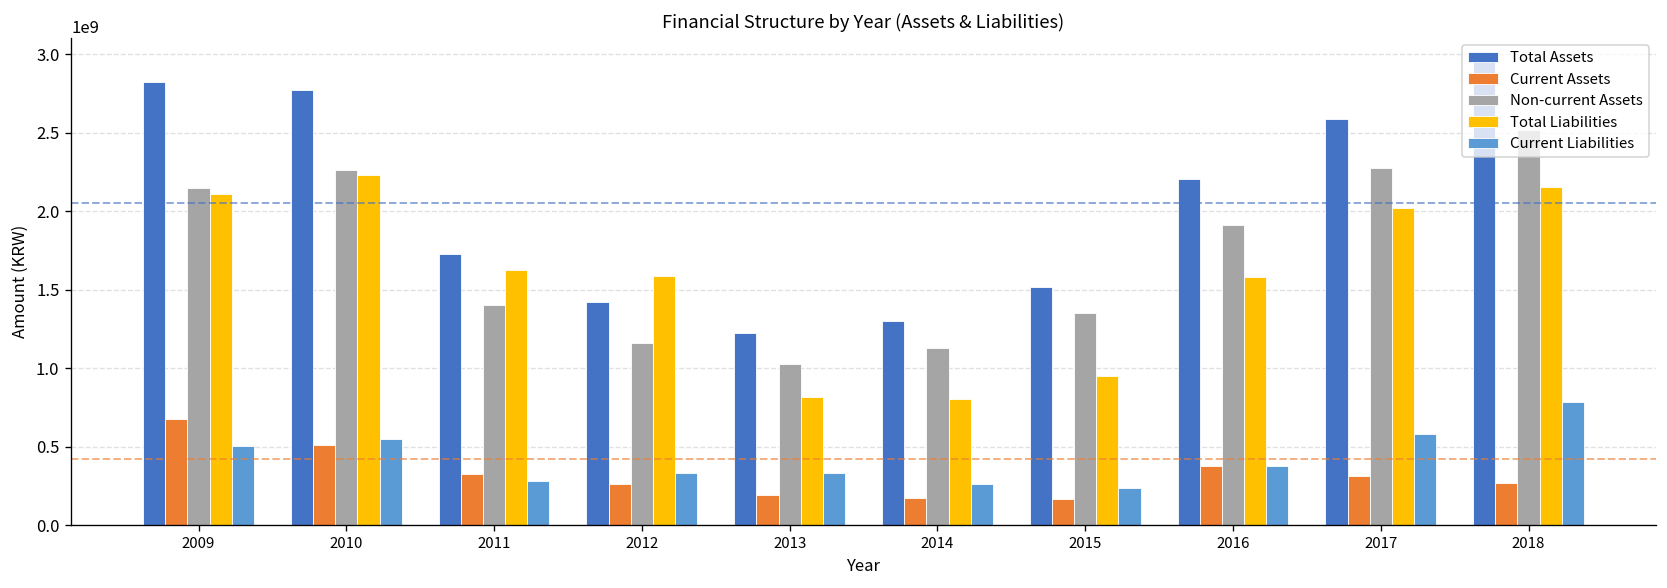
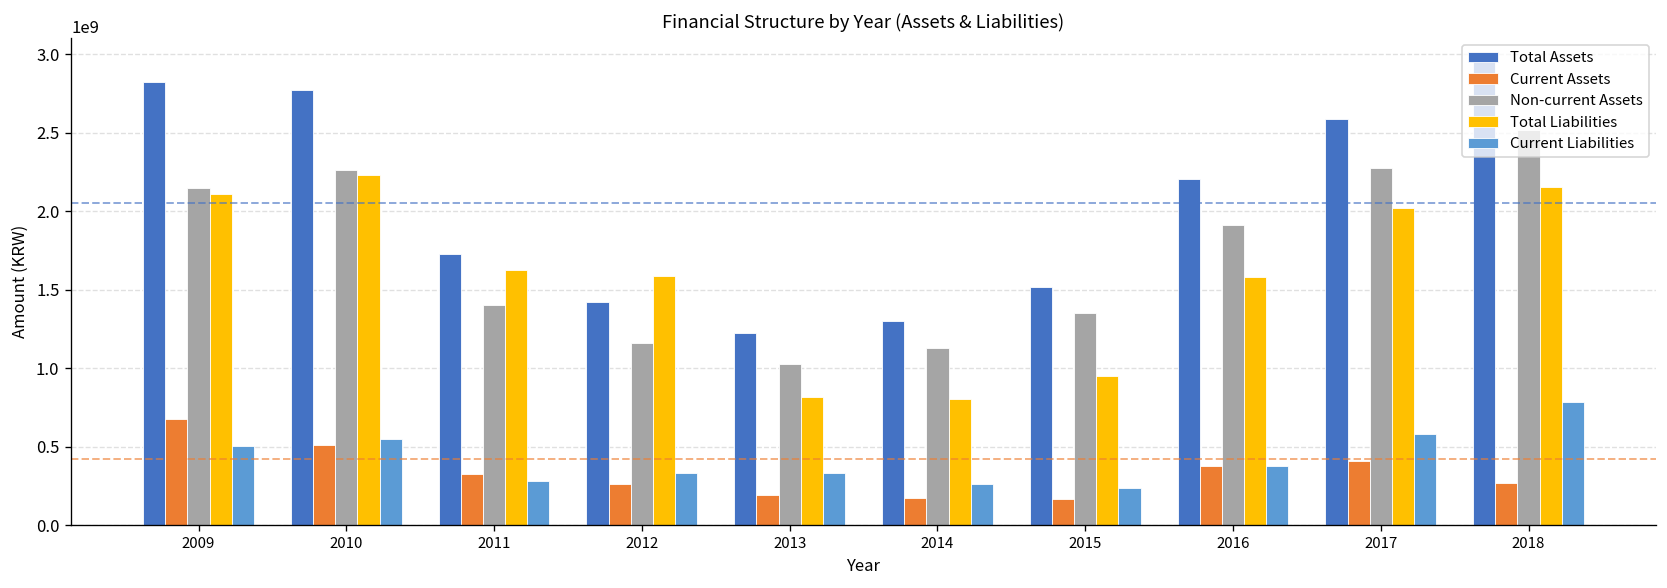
  {
    "Current Assets": {
      "2009": 680000000,
      "2010": 510000000,
      "2011": 320000000,
      "2012": 260000000,
      "2013": 190000000,
      "2014": 170000000,
      "2015": 170000000,
      "2016": 380000000,
-     "2017": 310000000,
+     "2017": 410000000,
      "2018": 270000000
    },
    "Non-current Assets": {
      "2009": 2150000000,
      "2010": 2260000000,
      "2011": 1400000000,
      "2012": 1160000000,
      "2013": 1030000000,
      "2014": 1130000000,
      "2015": 1350000000,
      "2016": 1920000000,
      "2017": 2270000000
    },
    "Total Liabilities": {
      "2009": 2110000000,
      "2010": 2230000000,
      "2011": 1620000000,
      "2012": 1590000000,
      "2013": 820000000,
      "2014": 800000000,
      "2015": 950000000,
      "2016": 1580000000,
      "2017": 2020000000,
      "2018": 2150000000
    }
  }
